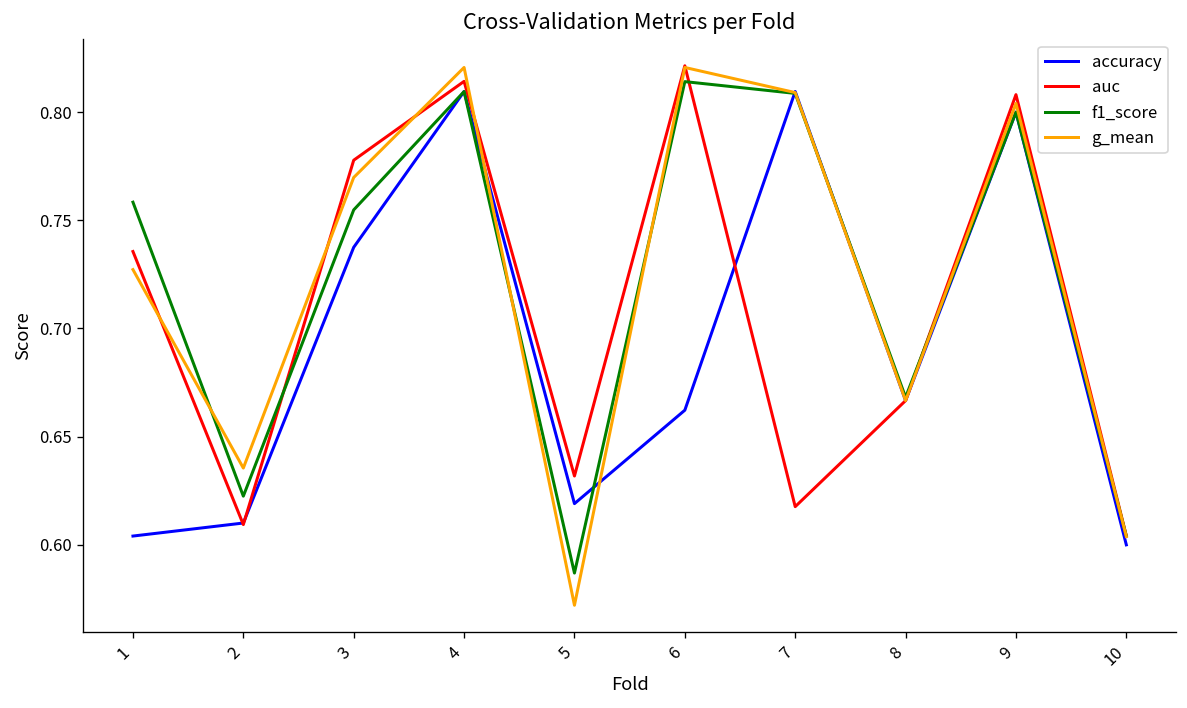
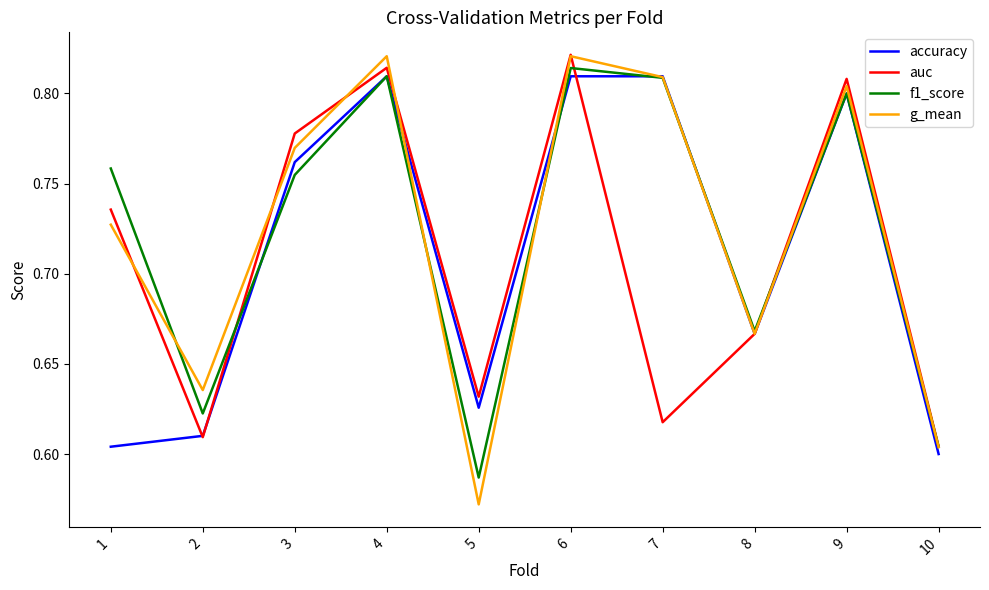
  {
    "accuracy": {
      "1": 0.604,
-     "3": 0.738,
-     "5": 0.619,
-     "6": 0.662,
+     "3": 0.762,
+     "5": 0.626,
+     "6": 0.810,
      "10": 0.600
    },
    "auc": {
      "1": 0.736,
      "3": 0.778,
      "4": 0.814,
      "5": 0.632,
      "7": 0.618,
      "9": 0.808
    },
    "f1_score": {
      "1": 0.758,
      "2": 0.623,
      "3": 0.755,
      "5": 0.587,
      "6": 0.814,
      "8": 0.668
    },
    "g_mean": {
      "1": 0.727,
      "2": 0.635,
      "3": 0.770,
      "4": 0.821,
      "5": 0.572,
      "9": 0.804
    }
  }
